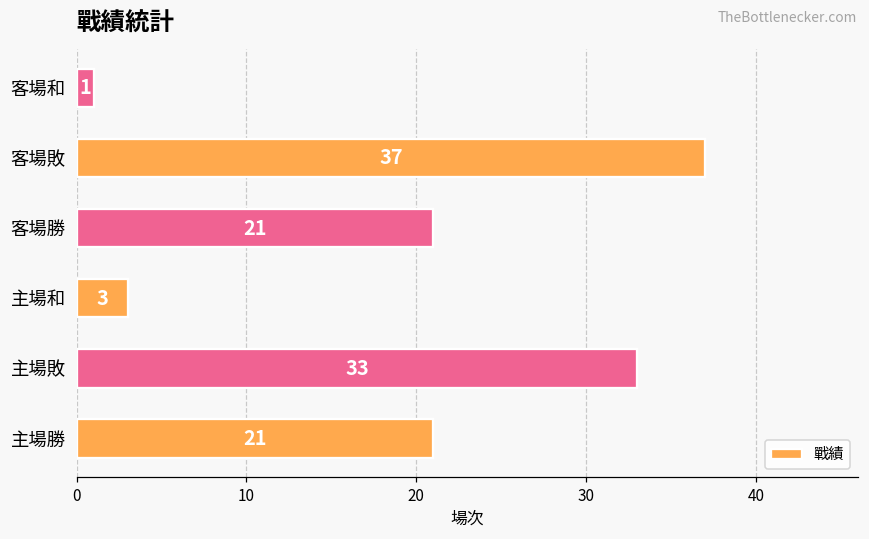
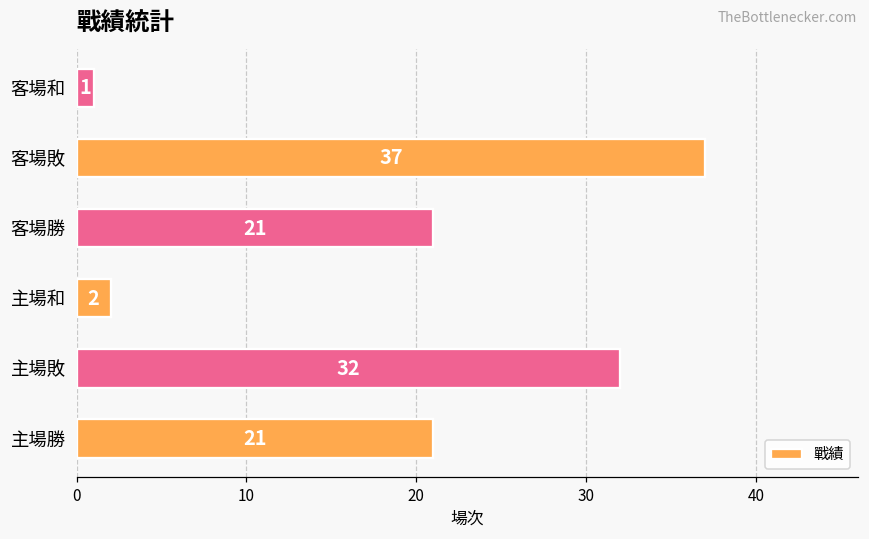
  {
    "客場和": 1,
    "客場敗": 37,
    "客場勝": 21,
-   "主場和": 3,
-   "主場敗": 33,
+   "主場和": 2,
+   "主場敗": 32,
    "主場勝": 21
  }
